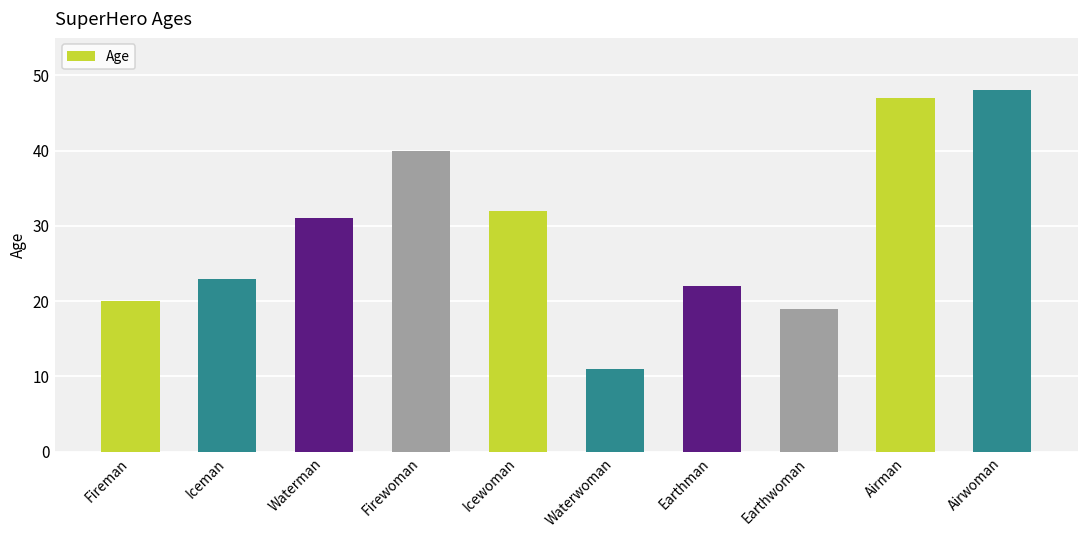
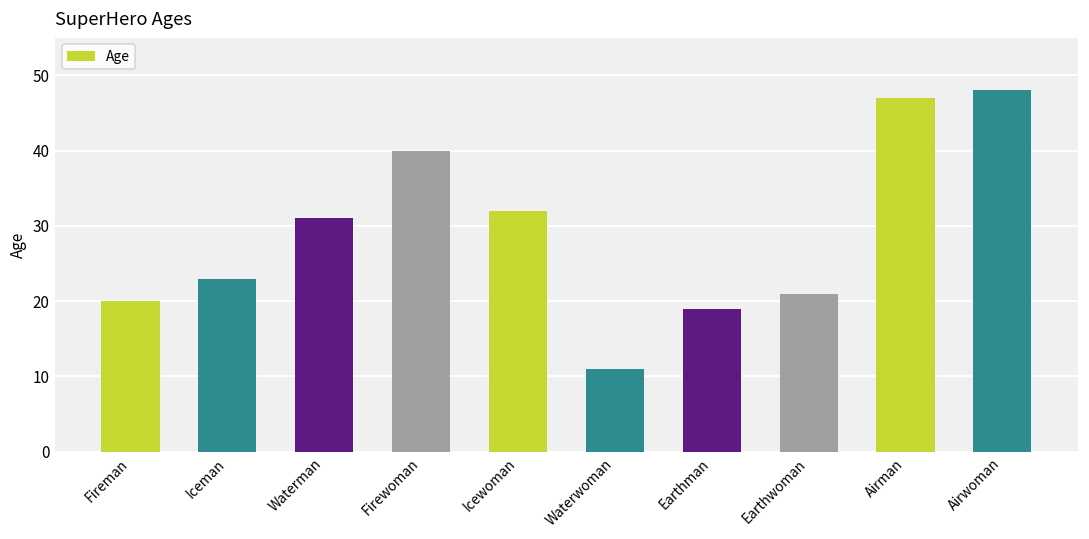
  {
    "Fireman": 20,
    "Iceman": 23,
    "Waterman": 31,
    "Firewoman": 40,
    "Icewoman": 32,
    "Waterwoman": 11,
-   "Earthman": 22,
-   "Earthwoman": 19,
+   "Earthman": 19,
+   "Earthwoman": 21,
    "Airman": 47,
    "Airwoman": 48
  }
